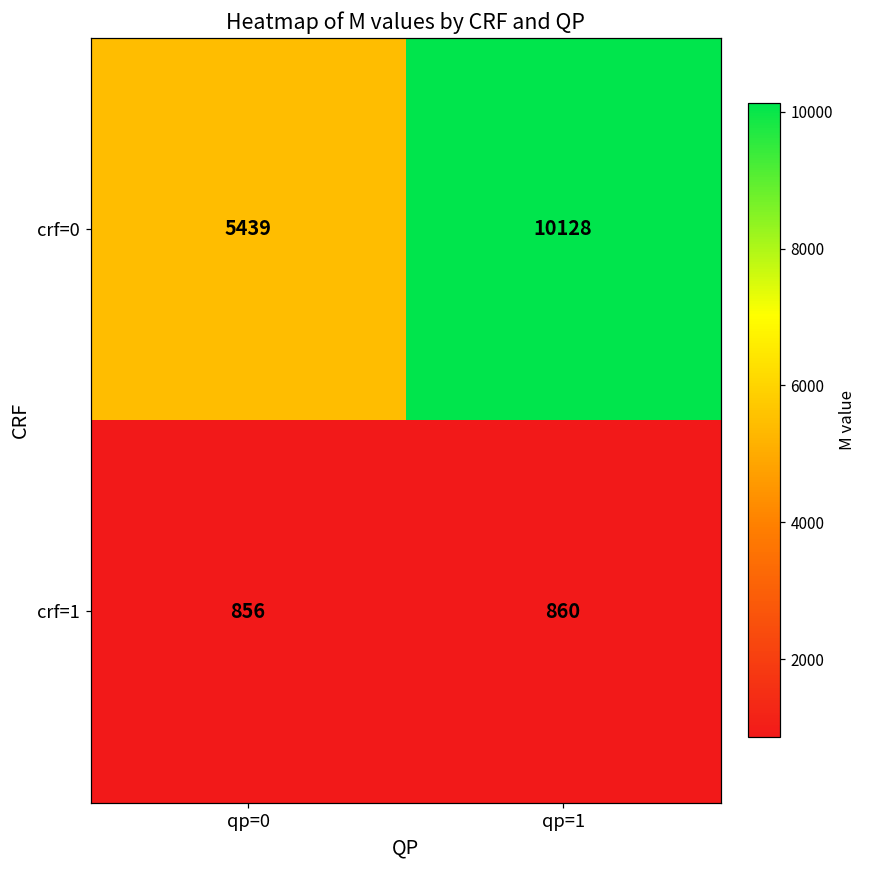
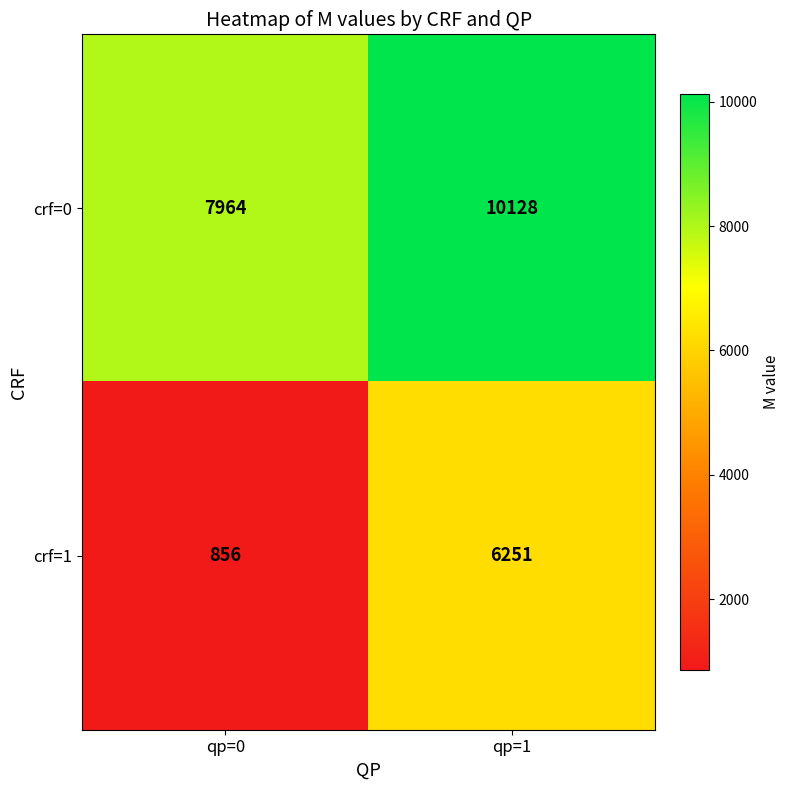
  {
    "crf=0": {
-     "qp=0": 5439,
+     "qp=0": 7964,
      "qp=1": 10128
    },
    "crf=1": {
      "qp=0": 856,
-     "qp=1": 860
+     "qp=1": 6251
    }
  }
